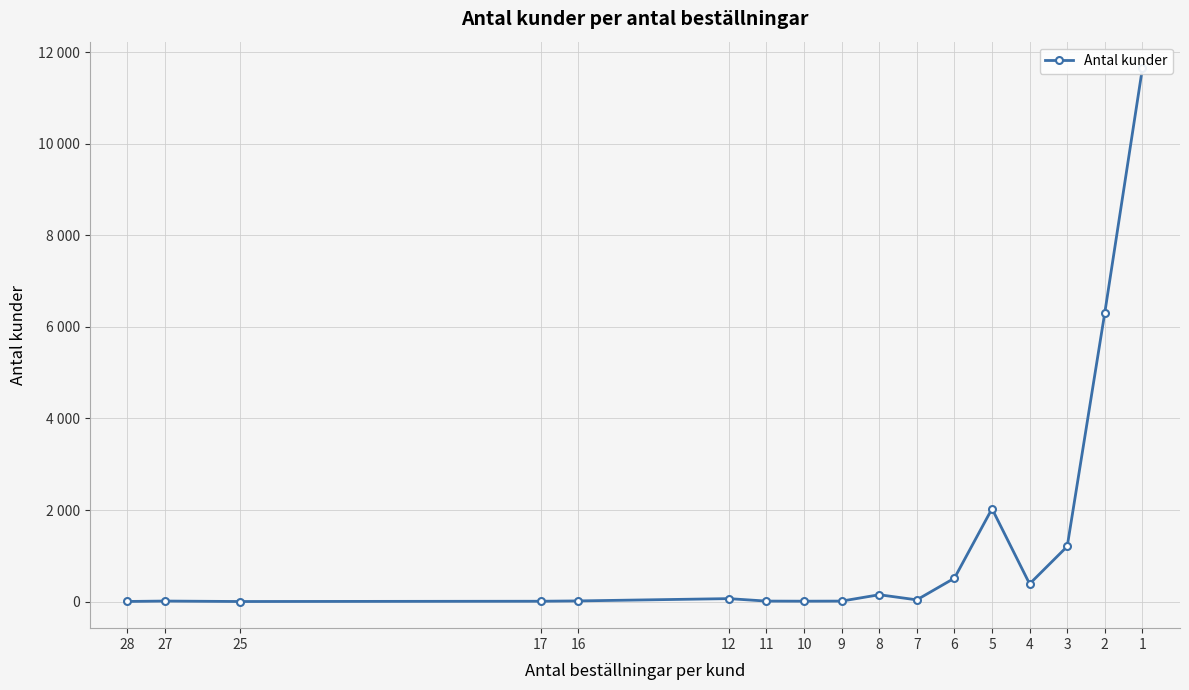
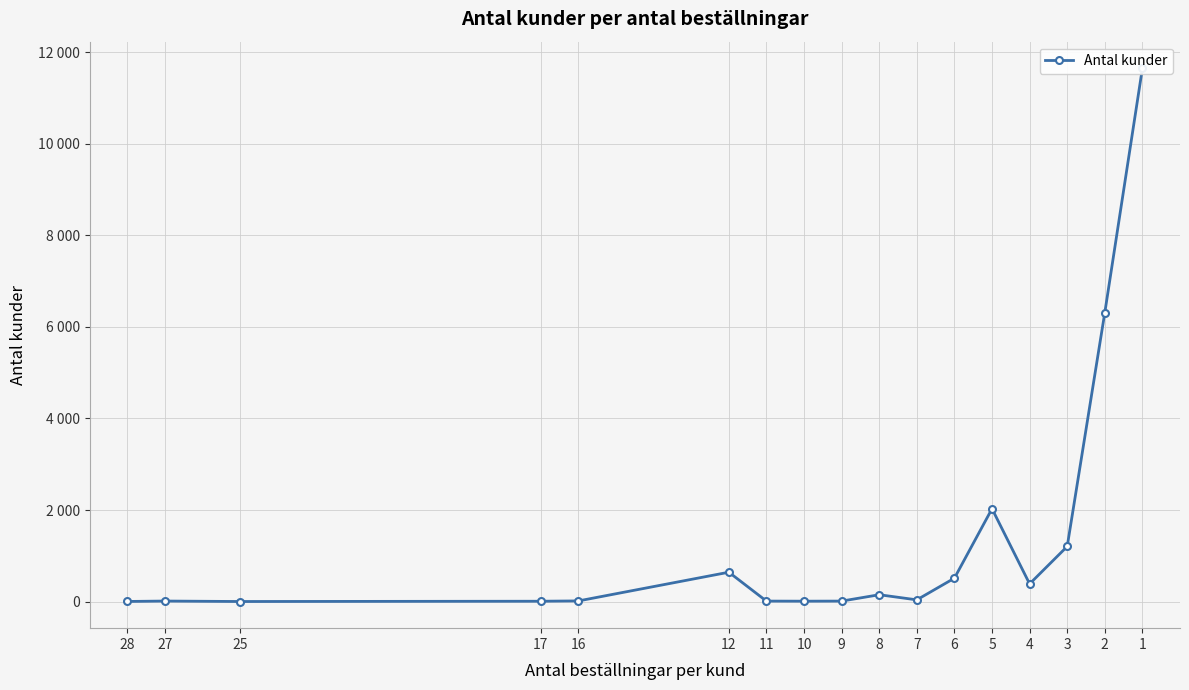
  {
    "28": 0,
    "27": 0,
    "25": 0,
    "17": 0,
    "16": 0,
-   "12": 100,
+   "12": 600,
    "11": 0,
    "10": 0,
    "9": 0,
    "8": 100,
    "7": 0,
    "6": 500,
    "5": 2000,
    "4": 400,
    "3": 1200,
    "2": 6300
  }
